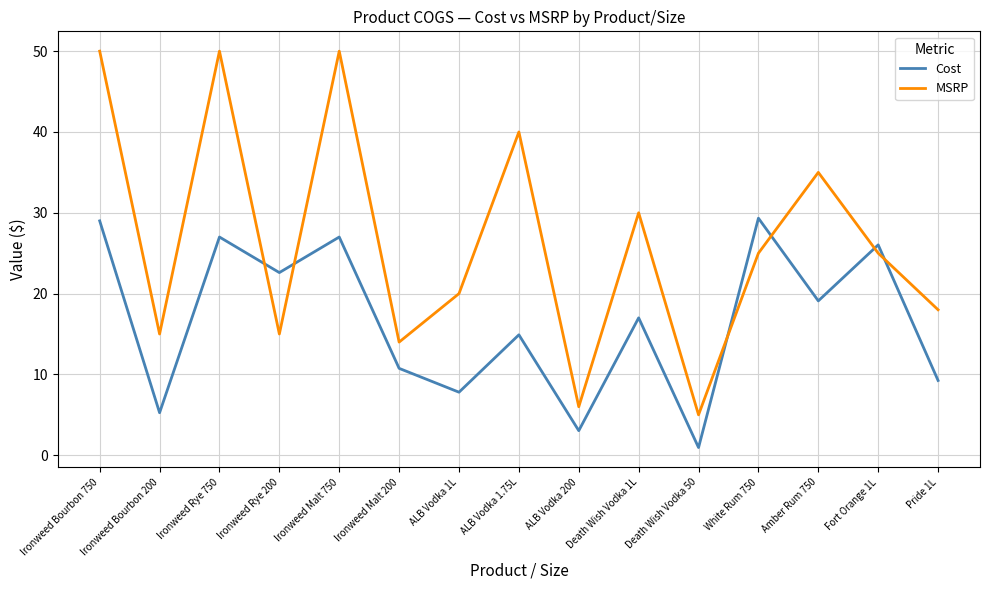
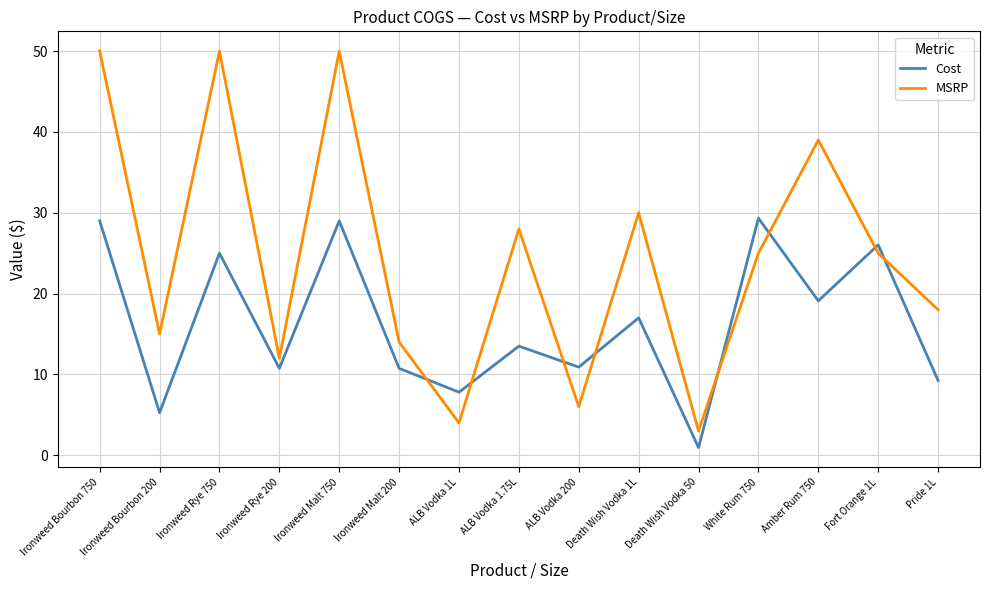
  {
    "Cost": {
      "Ironweed Bourbon 750": 29,
      "Ironweed Bourbon 200": 5,
-     "Ironweed Rye 750": 27,
-     "Ironweed Rye 200": 23,
-     "Ironweed Malt 750": 27,
+     "Ironweed Rye 750": 25,
+     "Ironweed Rye 200": 11,
+     "Ironweed Malt 750": 29,
      "Ironweed Malt 200": 11,
      "ALB Vodka 1L": 8,
-     "ALB Vodka 1.75L": 15,
-     "ALB Vodka 200": 3,
+     "ALB Vodka 1.75L": 14,
+     "ALB Vodka 200": 11,
      "Death Wish Vodka 1L": 17,
      "Death Wish Vodka 50": 1,
      "White Rum 750": 29,
      "Amber Rum 750": 19,
      "Fort Orange 1L": 26,
      "Pride 1L": 9
    },
    "MSRP": {
      "Ironweed Bourbon 750": 50,
      "Ironweed Bourbon 200": 15,
      "Ironweed Rye 750": 50,
-     "Ironweed Rye 200": 15,
+     "Ironweed Rye 200": 12,
      "Ironweed Malt 750": 50,
      "Ironweed Malt 200": 14,
-     "ALB Vodka 1L": 20,
-     "ALB Vodka 1.75L": 40,
+     "ALB Vodka 1L": 4,
+     "ALB Vodka 1.75L": 28,
      "ALB Vodka 200": 6,
      "Death Wish Vodka 1L": 30,
-     "Death Wish Vodka 50": 5,
+     "Death Wish Vodka 50": 3,
      "White Rum 750": 25,
-     "Amber Rum 750": 35,
+     "Amber Rum 750": 39,
      "Fort Orange 1L": 25,
      "Pride 1L": 18
    }
  }
